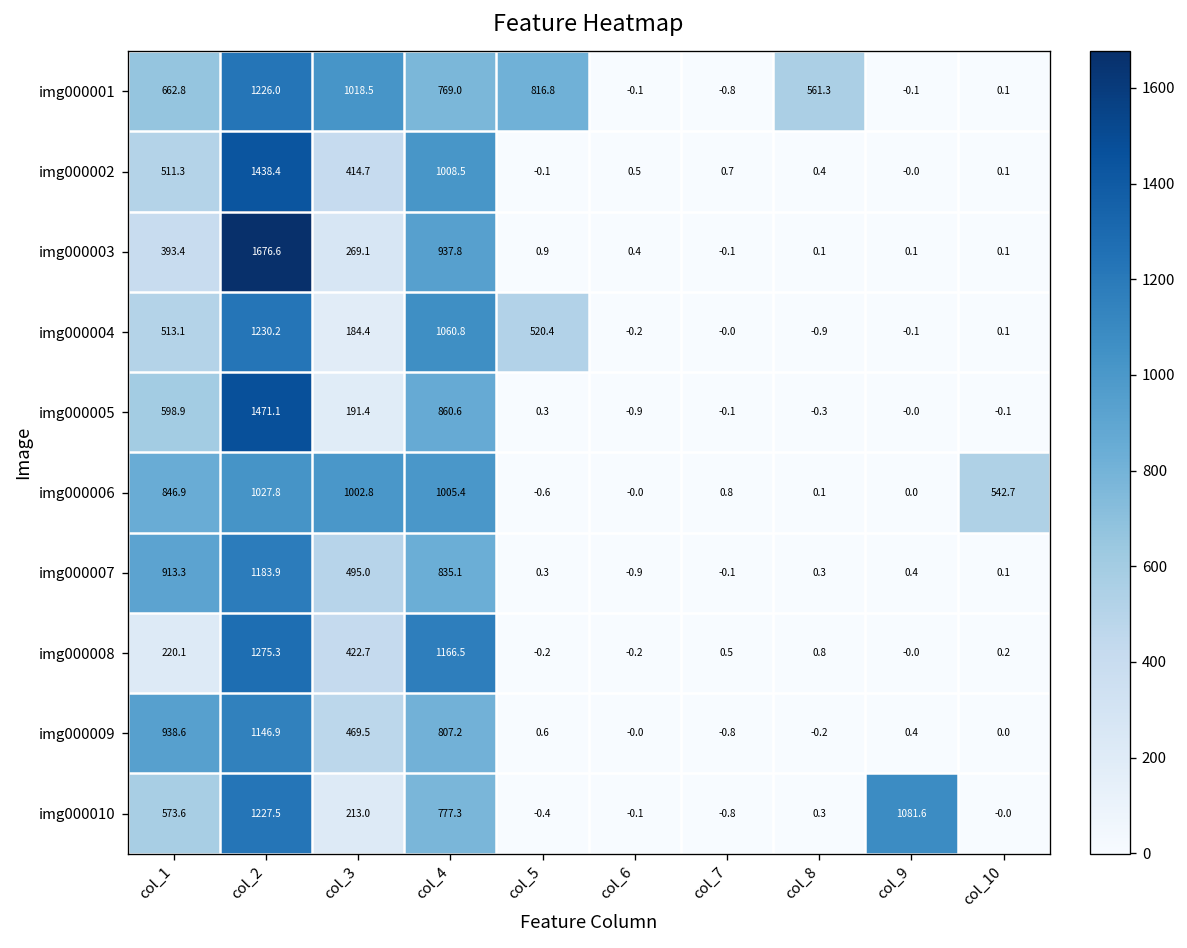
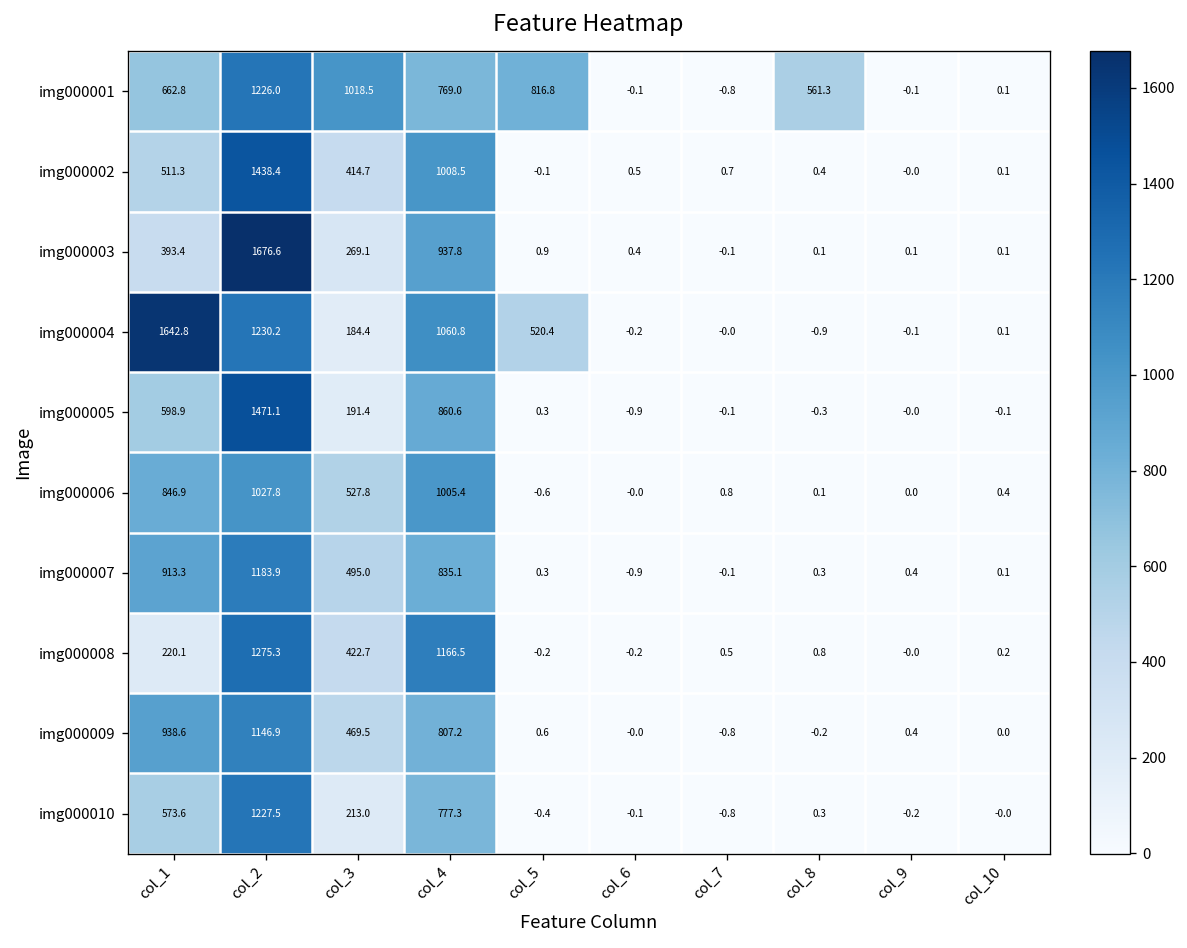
  {
    "img000001": {
      "col_1": 662.8,
      "col_2": 1226.0,
      "col_3": 1018.5,
      "col_4": 769.0,
      "col_5": 816.8,
      "col_6": -0.1,
      "col_7": -0.8,
      "col_8": 561.3,
      "col_9": -0.1,
      "col_10": 0.1
    },
    "img000002": {
      "col_1": 511.3,
      "col_2": 1438.4,
      "col_3": 414.7,
      "col_4": 1008.5,
      "col_5": -0.1,
      "col_6": 0.5,
      "col_7": 0.7,
      "col_8": 0.4,
      "col_9": -0.0,
      "col_10": 0.1
    },
    "img000003": {
      "col_1": 393.4,
      "col_2": 1676.6,
      "col_3": 269.1,
      "col_4": 937.8,
      "col_5": 0.9,
      "col_6": 0.4,
      "col_7": -0.1,
      "col_8": 0.1,
      "col_9": 0.1,
      "col_10": 0.1
    },
    "img000004": {
-     "col_1": 513.1,
+     "col_1": 1642.8,
      "col_2": 1230.2,
      "col_3": 184.4,
      "col_4": 1060.8,
      "col_5": 520.4,
      "col_6": -0.2,
      "col_7": -0.0,
      "col_8": -0.9,
      "col_9": -0.1,
      "col_10": 0.1
    },
    "img000005": {
      "col_1": 598.9,
      "col_2": 1471.1,
      "col_3": 191.4,
      "col_4": 860.6,
      "col_5": 0.3,
      "col_6": -0.9,
      "col_7": -0.1,
      "col_8": -0.3,
      "col_9": -0.0,
      "col_10": -0.1
    },
    "img000006": {
      "col_1": 846.9,
      "col_2": 1027.8,
-     "col_3": 1002.8,
+     "col_3": 527.8,
      "col_4": 1005.4,
      "col_5": -0.6,
      "col_6": -0.0,
      "col_7": 0.8,
      "col_8": 0.1,
      "col_9": 0.0,
-     "col_10": 542.7
+     "col_10": 0.4
    },
    "img000007": {
      "col_1": 913.3,
      "col_2": 1183.9,
      "col_3": 495.0,
      "col_4": 835.1,
      "col_5": 0.3,
      "col_6": -0.9,
      "col_7": -0.1,
      "col_8": 0.3,
      "col_9": 0.4,
      "col_10": 0.1
    },
    "img000008": {
      "col_1": 220.1,
      "col_2": 1275.3,
      "col_3": 422.7,
      "col_4": 1166.5,
      "col_5": -0.2,
      "col_6": -0.2,
      "col_7": 0.5,
      "col_8": 0.8,
      "col_9": -0.0,
      "col_10": 0.2
    },
    "img000009": {
      "col_1": 938.6,
      "col_2": 1146.9,
      "col_3": 469.5,
      "col_4": 807.2,
      "col_5": 0.6,
      "col_6": -0.0,
      "col_7": -0.8,
      "col_8": -0.2,
      "col_9": 0.4,
      "col_10": 0.0
    },
    "img000010": {
      "col_1": 573.6,
      "col_2": 1227.5,
      "col_3": 213.0,
      "col_4": 777.3,
      "col_5": -0.4,
      "col_6": -0.1,
      "col_7": -0.8,
      "col_8": 0.3,
-     "col_9": 1081.6,
+     "col_9": -0.2,
      "col_10": -0.0
    }
  }
